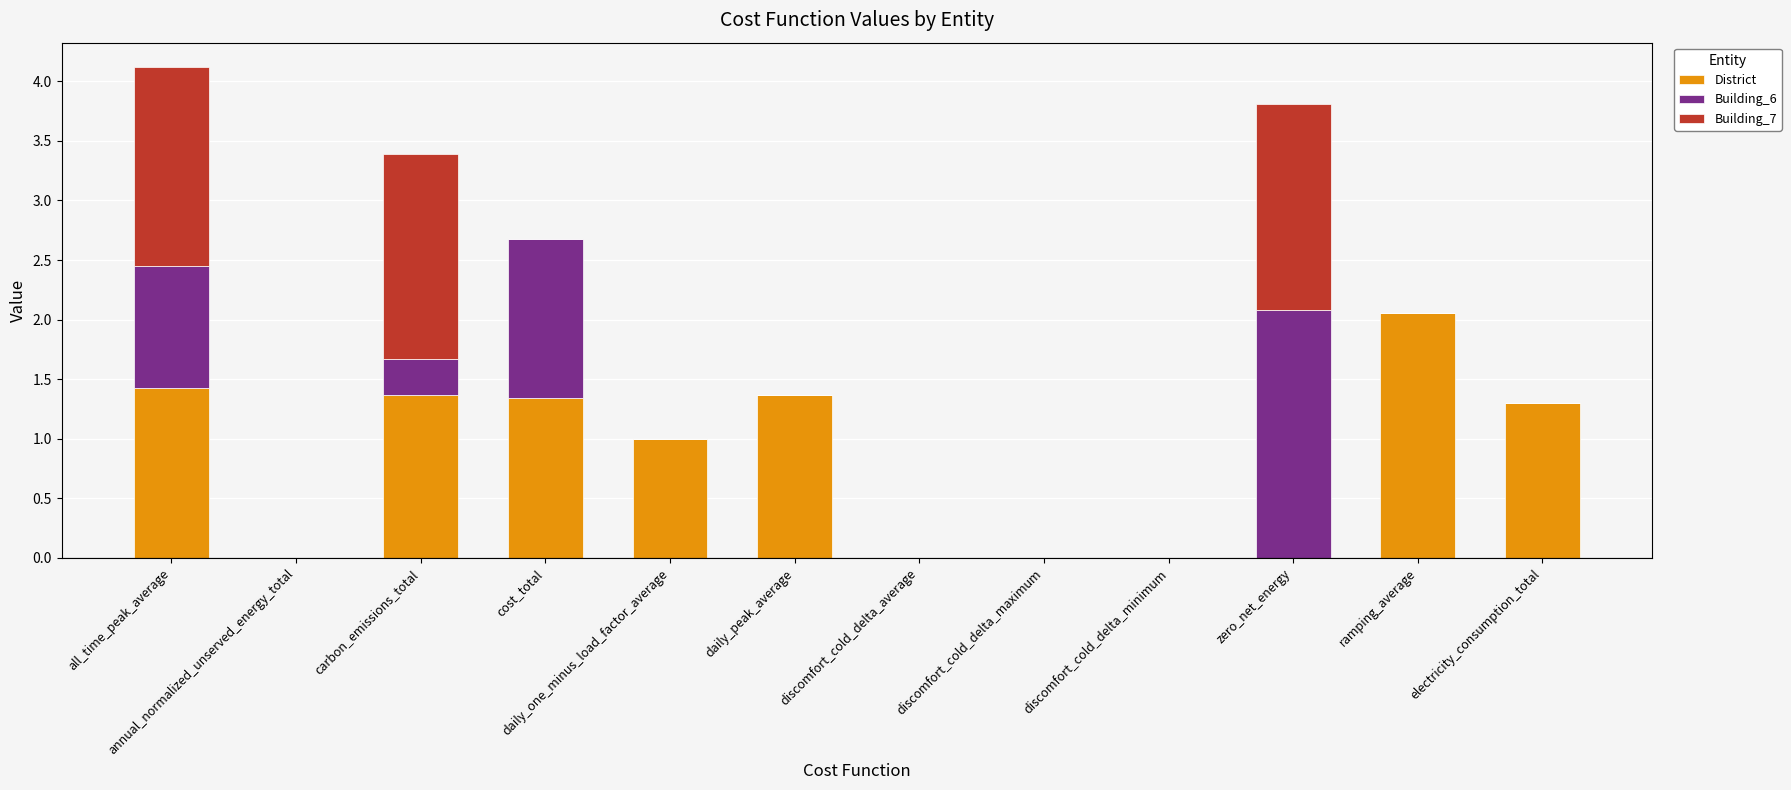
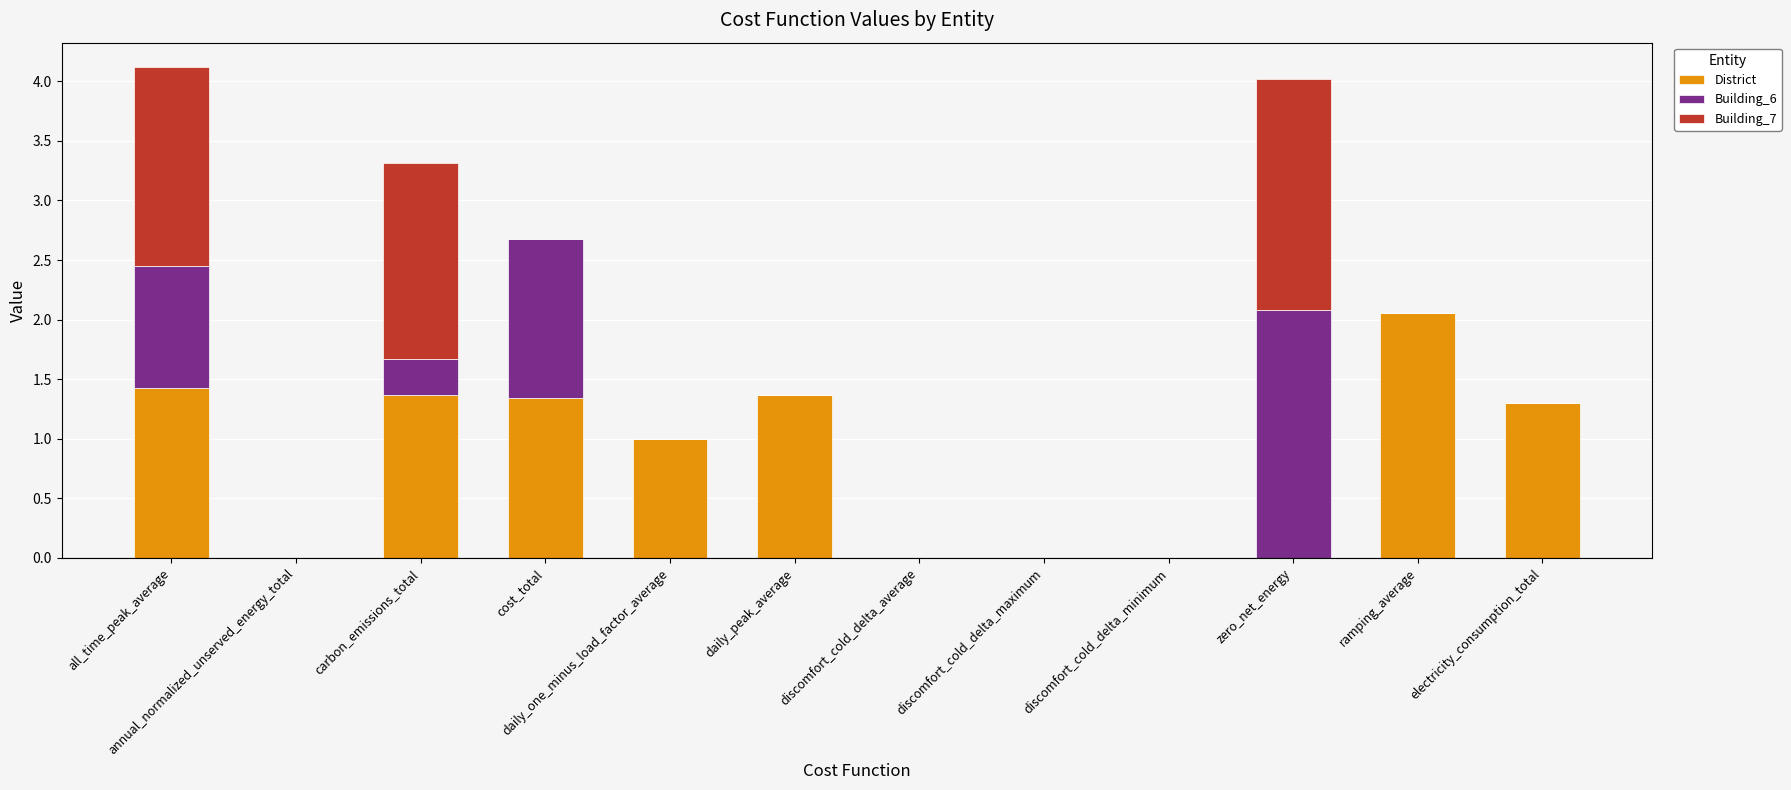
  {
    "Building_6": {
      "all_time_peak_average": 1.02,
      "annual_normalized_unserved_energy_total": 0.00,
      "carbon_emissions_total": 0.31,
      "cost_total": 1.33,
      "daily_one_minus_load_factor_average": 0.00,
      "daily_peak_average": 0.00,
      "discomfort_cold_delta_average": 0.00,
      "discomfort_cold_delta_maximum": 0.00,
      "discomfort_cold_delta_minimum": 0.00,
      "zero_net_energy": 2.08,
      "ramping_average": 0.00,
      "electricity_consumption_total": 0.00
    },
    "Building_7": {
      "all_time_peak_average": 1.67,
      "annual_normalized_unserved_energy_total": 0.00,
-     "carbon_emissions_total": 1.72,
+     "carbon_emissions_total": 1.64,
      "cost_total": 0.00,
      "daily_one_minus_load_factor_average": 0.00,
      "daily_peak_average": 0.00,
      "discomfort_cold_delta_average": 0.00,
      "discomfort_cold_delta_maximum": 0.00,
      "discomfort_cold_delta_minimum": 0.00,
-     "zero_net_energy": 1.73,
+     "zero_net_energy": 1.94,
      "ramping_average": 0.00,
      "electricity_consumption_total": 0.00
    }
  }
